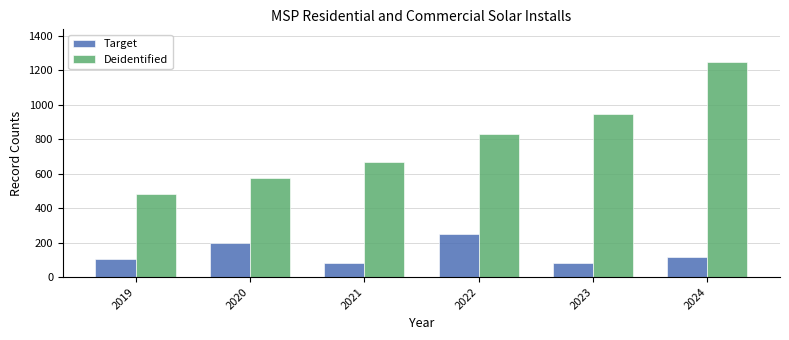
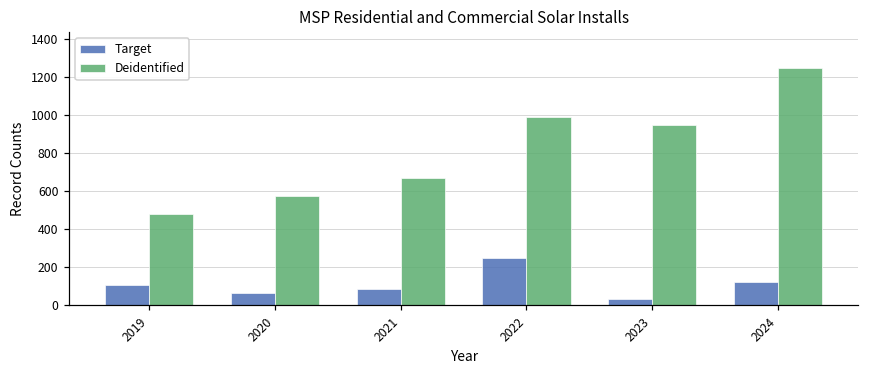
  {
    "Target": {
      "2019": 110,
-     "2020": 200,
+     "2020": 60,
      "2021": 80,
      "2022": 250,
-     "2023": 80,
+     "2023": 30,
      "2024": 120
    },
    "Deidentified": {
      "2019": 480,
      "2020": 570,
      "2021": 670,
-     "2022": 830,
+     "2022": 990,
      "2023": 950,
      "2024": 1250
    }
  }
